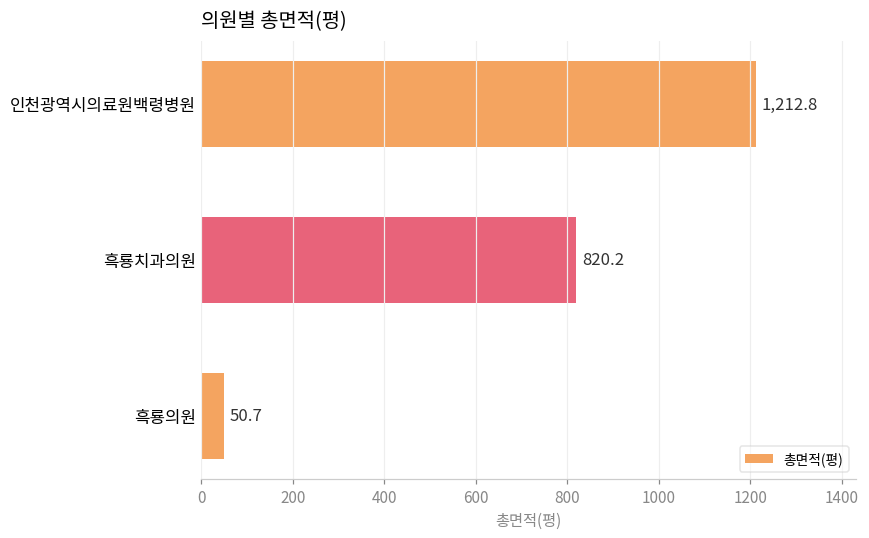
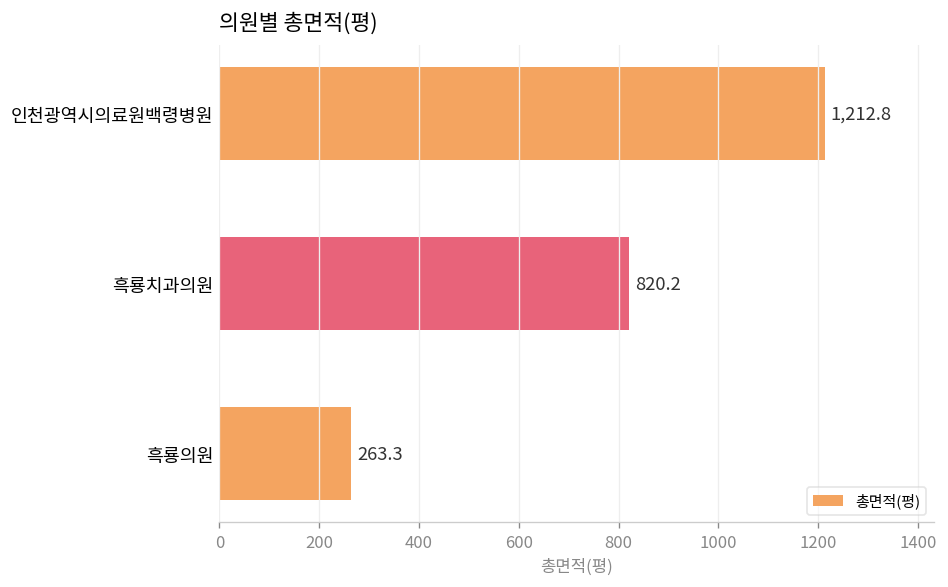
  {
    "인천광역시의료원백령병원": "1,212.8",
    "흑룡치과의원": "820.2",
-   "흑룡의원": "50.7"
+   "흑룡의원": "263.3"
  }
